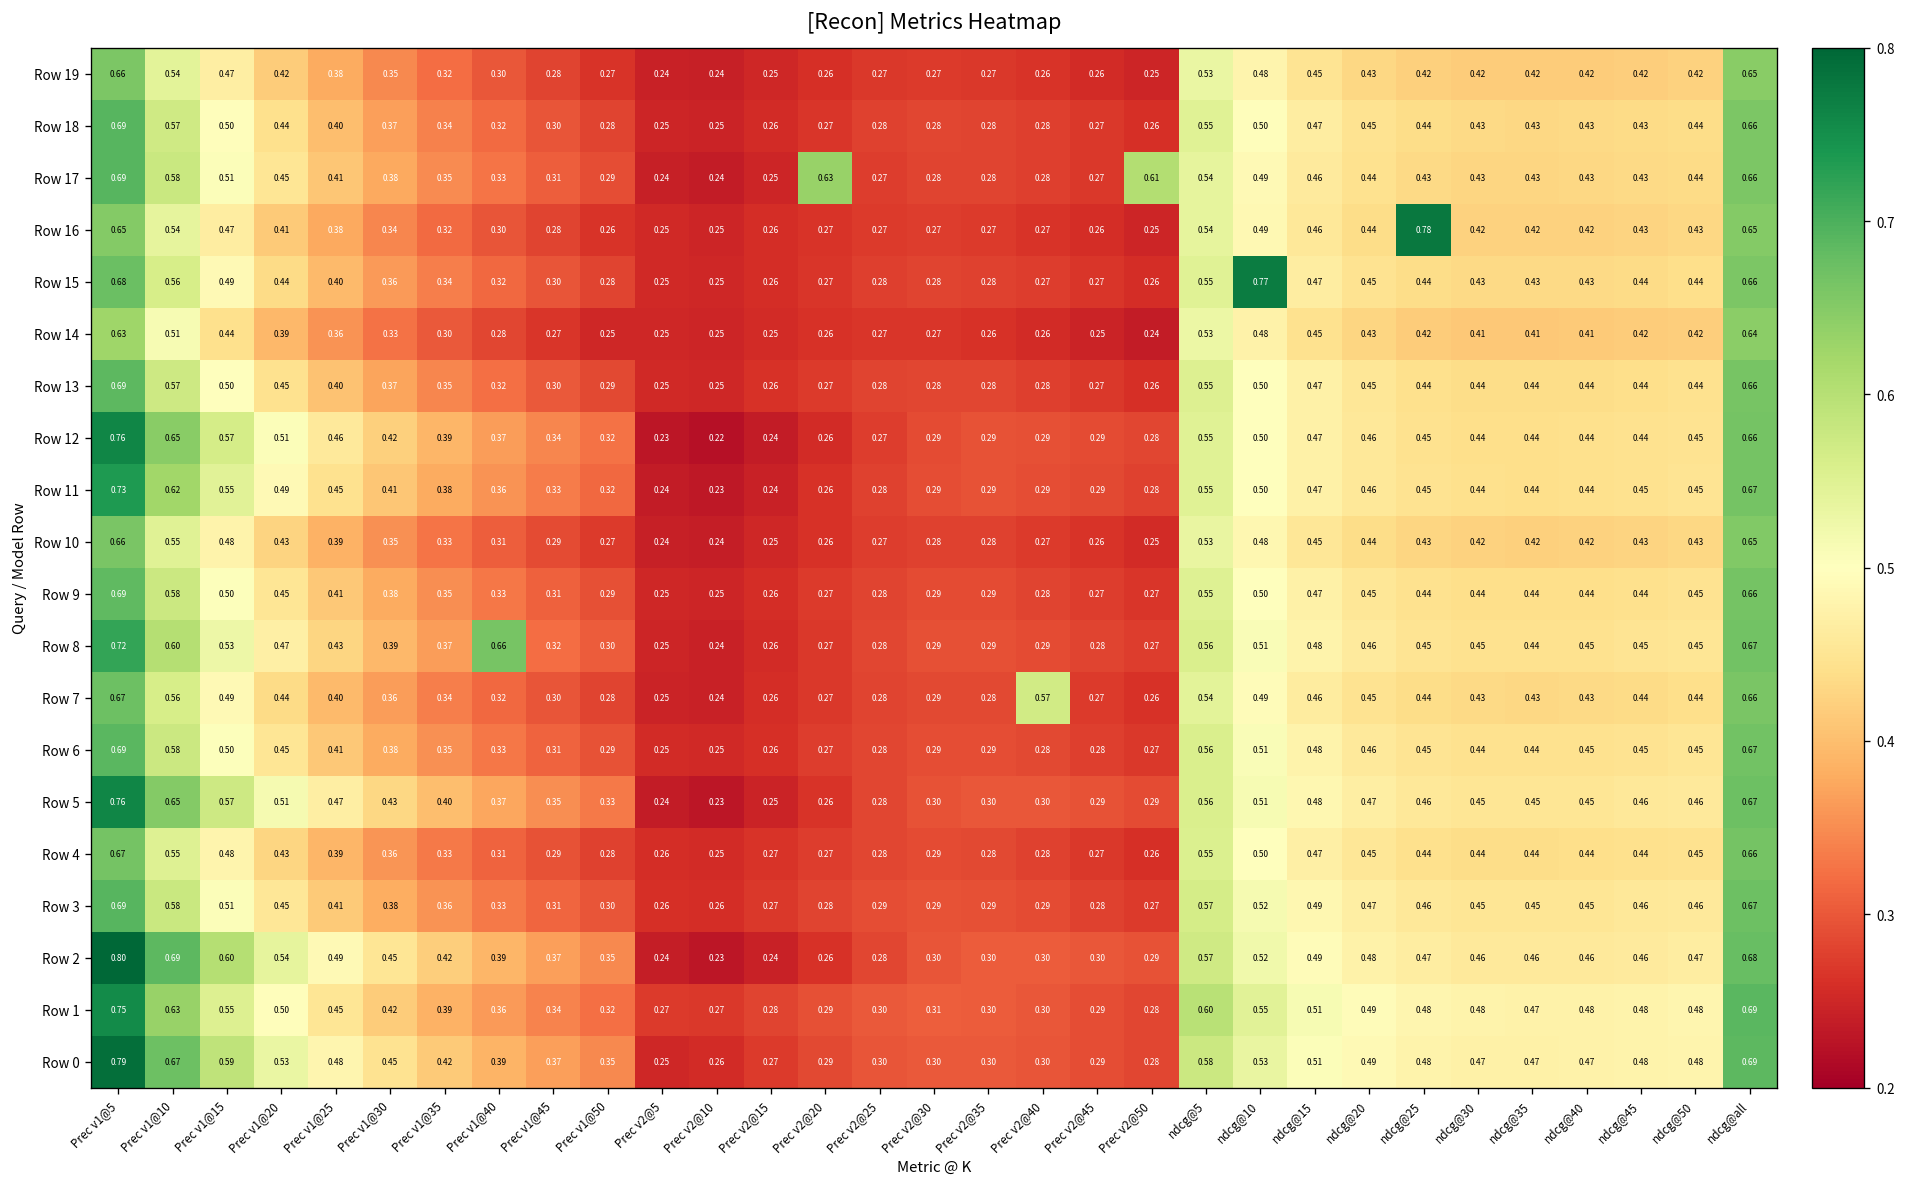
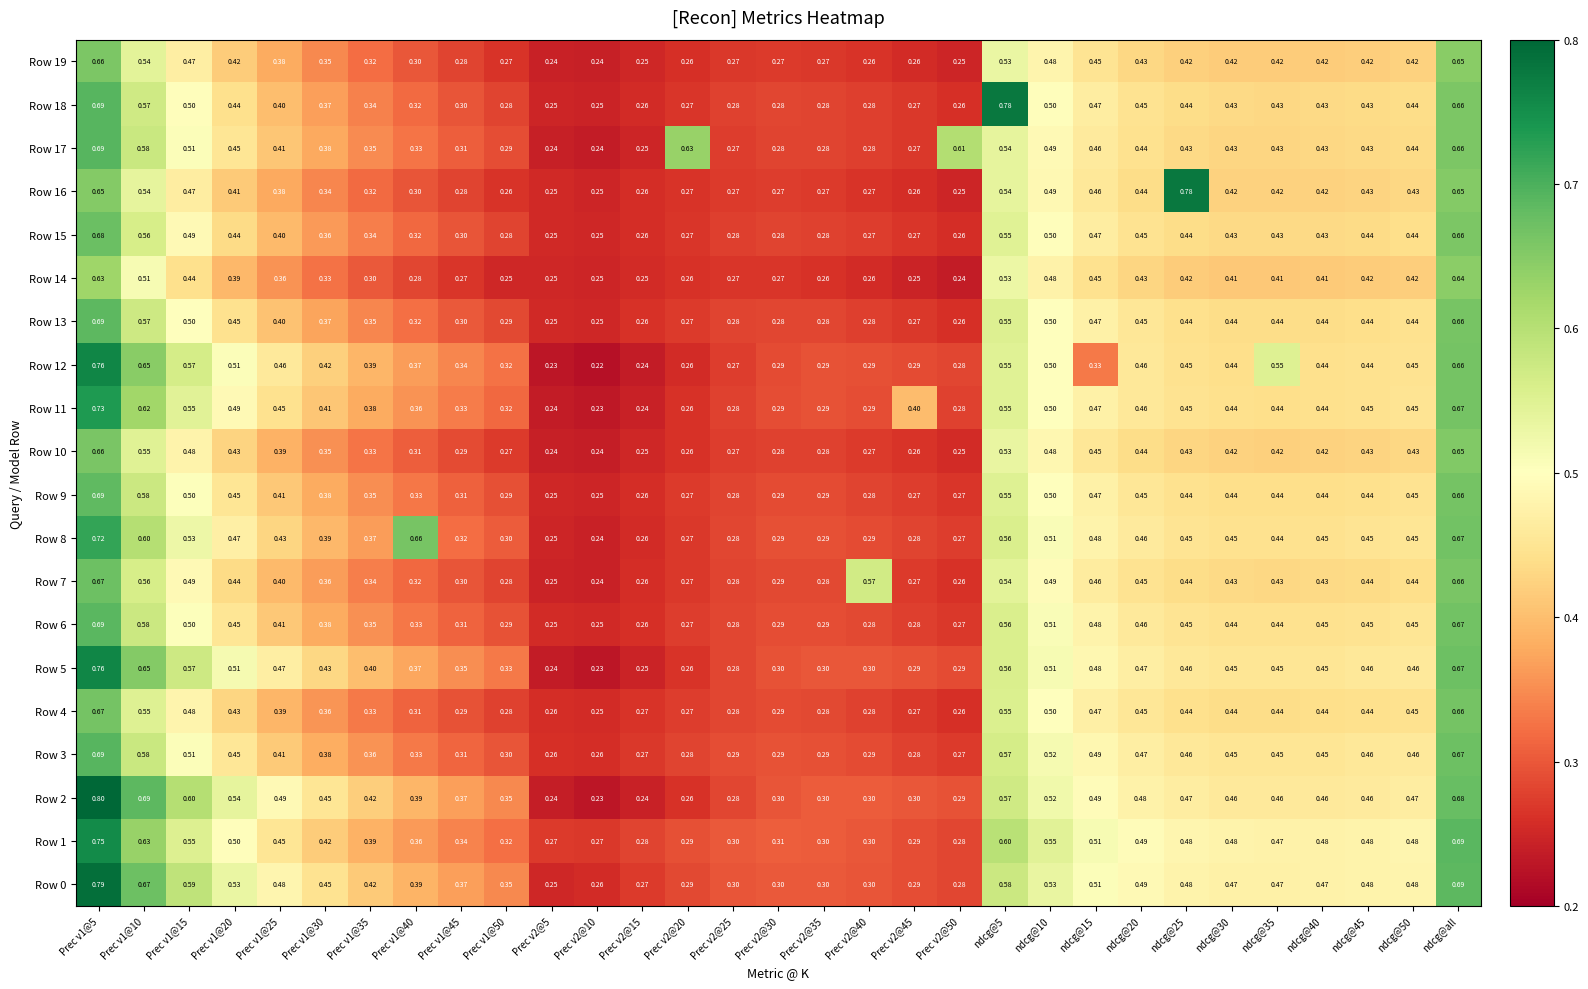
  {
    "Row 18": {
      "Prec v1@5": 0.69,
      "Prec v1@10": 0.57,
      "Prec v1@15": 0.50,
      "Prec v1@20": 0.44,
      "Prec v1@25": 0.40,
      "Prec v1@30": 0.37,
      "Prec v1@35": 0.34,
      "Prec v1@40": 0.32,
      "Prec v1@45": 0.30,
      "Prec v1@50": 0.28,
      "Prec v2@5": 0.25,
      "Prec v2@10": 0.25,
      "Prec v2@15": 0.26,
      "Prec v2@20": 0.27,
      "Prec v2@25": 0.28,
      "Prec v2@30": 0.28,
      "Prec v2@35": 0.28,
      "Prec v2@40": 0.28,
      "Prec v2@45": 0.27,
      "Prec v2@50": 0.26,
-     "ndcg@5": 0.55,
+     "ndcg@5": 0.78,
      "ndcg@10": 0.50,
      "ndcg@15": 0.47,
      "ndcg@20": 0.45,
      "ndcg@25": 0.44,
      "ndcg@30": 0.43,
      "ndcg@35": 0.43,
      "ndcg@40": 0.43,
      "ndcg@45": 0.43,
      "ndcg@50": 0.44,
      "ndcg@all": 0.66
    },
    "Row 15": {
      "Prec v1@5": 0.68,
      "Prec v1@10": 0.56,
      "Prec v1@15": 0.49,
      "Prec v1@20": 0.44,
      "Prec v1@25": 0.40,
      "Prec v1@30": 0.36,
      "Prec v1@35": 0.34,
      "Prec v1@40": 0.32,
      "Prec v1@45": 0.30,
      "Prec v1@50": 0.28,
      "Prec v2@5": 0.25,
      "Prec v2@10": 0.25,
      "Prec v2@15": 0.26,
      "Prec v2@20": 0.27,
      "Prec v2@25": 0.28,
      "Prec v2@30": 0.28,
      "Prec v2@35": 0.28,
      "Prec v2@40": 0.27,
      "Prec v2@45": 0.27,
      "Prec v2@50": 0.26,
      "ndcg@5": 0.55,
-     "ndcg@10": 0.77,
+     "ndcg@10": 0.50,
      "ndcg@15": 0.47,
      "ndcg@20": 0.45,
      "ndcg@25": 0.44,
      "ndcg@30": 0.43,
      "ndcg@35": 0.43,
      "ndcg@40": 0.43,
      "ndcg@45": 0.44,
      "ndcg@50": 0.44,
      "ndcg@all": 0.66
    },
    "Row 12": {
      "Prec v1@5": 0.76,
      "Prec v1@10": 0.65,
      "Prec v1@15": 0.57,
      "Prec v1@20": 0.51,
      "Prec v1@25": 0.46,
      "Prec v1@30": 0.42,
      "Prec v1@35": 0.39,
      "Prec v1@40": 0.37,
      "Prec v1@45": 0.34,
      "Prec v1@50": 0.32,
      "Prec v2@5": 0.23,
      "Prec v2@10": 0.22,
      "Prec v2@15": 0.24,
      "Prec v2@20": 0.26,
      "Prec v2@25": 0.27,
      "Prec v2@30": 0.29,
      "Prec v2@35": 0.29,
      "Prec v2@40": 0.29,
      "Prec v2@45": 0.29,
      "Prec v2@50": 0.28,
      "ndcg@5": 0.55,
      "ndcg@10": 0.50,
-     "ndcg@15": 0.47,
+     "ndcg@15": 0.33,
      "ndcg@20": 0.46,
      "ndcg@25": 0.45,
      "ndcg@30": 0.44,
-     "ndcg@35": 0.44,
+     "ndcg@35": 0.55,
      "ndcg@40": 0.44,
      "ndcg@45": 0.44,
      "ndcg@50": 0.45,
      "ndcg@all": 0.66
    },
    "Row 11": {
      "Prec v1@5": 0.73,
      "Prec v1@10": 0.62,
      "Prec v1@15": 0.55,
      "Prec v1@20": 0.49,
      "Prec v1@25": 0.45,
      "Prec v1@30": 0.41,
      "Prec v1@35": 0.38,
      "Prec v1@40": 0.36,
      "Prec v1@45": 0.33,
      "Prec v1@50": 0.32,
      "Prec v2@5": 0.24,
      "Prec v2@10": 0.23,
      "Prec v2@15": 0.24,
      "Prec v2@20": 0.26,
      "Prec v2@25": 0.28,
      "Prec v2@30": 0.29,
      "Prec v2@35": 0.29,
      "Prec v2@40": 0.29,
-     "Prec v2@45": 0.29,
+     "Prec v2@45": 0.40,
      "Prec v2@50": 0.28,
      "ndcg@5": 0.55,
      "ndcg@10": 0.50,
      "ndcg@15": 0.47,
      "ndcg@20": 0.46,
      "ndcg@25": 0.45,
      "ndcg@30": 0.44,
      "ndcg@35": 0.44,
      "ndcg@40": 0.44,
      "ndcg@45": 0.45,
      "ndcg@50": 0.45,
      "ndcg@all": 0.67
    }
  }
